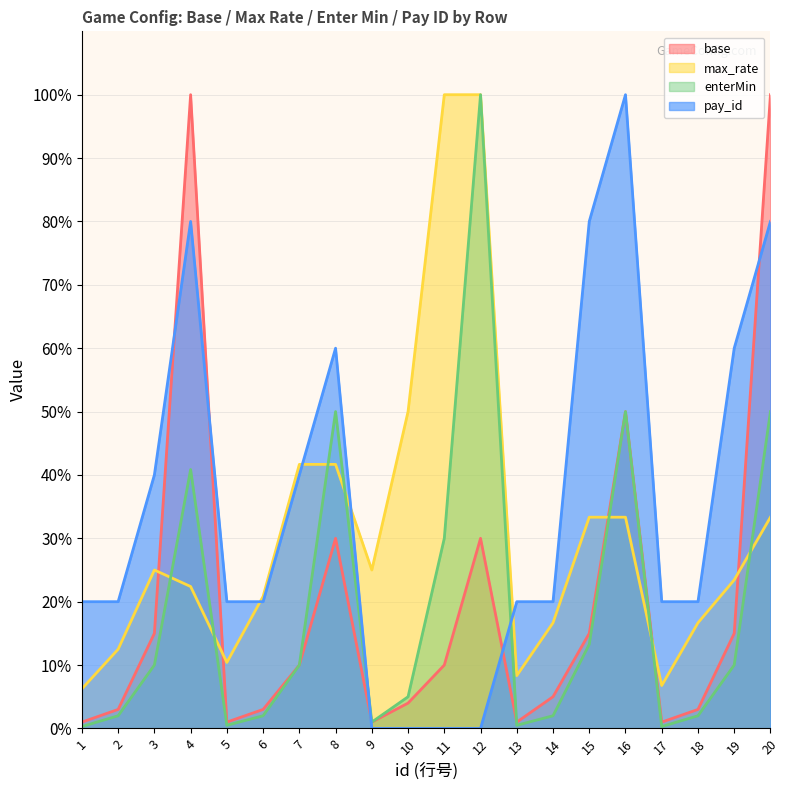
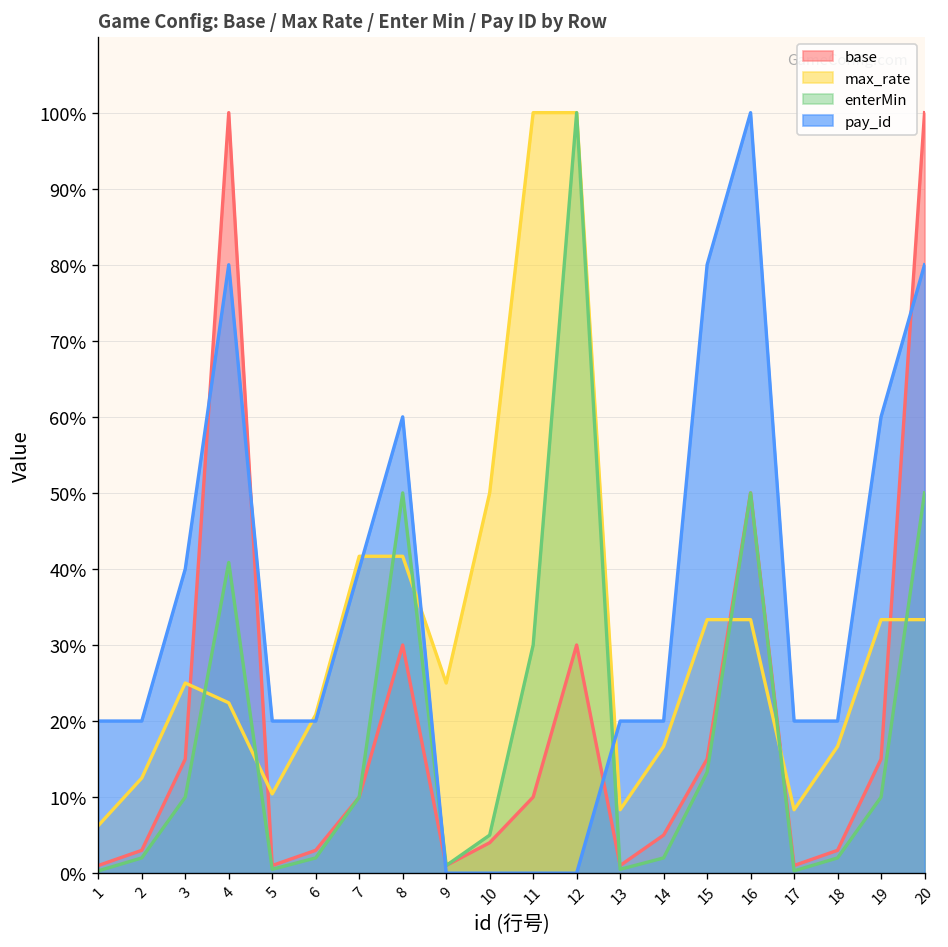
  {
    "base": {
      "1": "1%",
      "2": "3%",
      "3": "15%",
      "4": "100%",
      "5": "1%",
      "6": "3%",
      "8": "30%",
      "10": "4%",
      "11": "10%",
      "12": "30%",
      "13": "1%",
      "14": "5%",
      "15": "15%",
      "17": "1%",
      "18": "3%",
      "19": "15%",
      "20": "100%"
    },
    "max_rate": {
      "1": "6%",
      "2": "13%",
      "3": "25%",
      "4": "22%",
      "5": "10%",
      "6": "21%",
      "7": "42%",
      "8": "42%",
      "9": "25%",
      "10": "50%",
      "11": "100%",
      "13": "8%",
      "14": "17%",
      "15": "33%",
      "16": "33%",
-     "17": "7%",
+     "17": "8%",
      "18": "17%",
-     "19": "23%",
+     "19": "33%",
      "20": "33%"
    },
    "enterMin": {
      "1": "0%",
      "2": "2%",
      "3": "10%",
      "4": "41%",
      "5": "1%",
      "6": "2%",
      "8": "50%",
      "10": "5%",
      "11": "30%",
      "13": "1%",
      "14": "2%",
      "15": "13%",
      "17": "0%",
      "18": "2%",
      "19": "10%",
      "20": "50%"
    },
    "pay_id": {
      "1": "20%",
      "2": "20%",
      "3": "40%",
      "4": "80%",
      "5": "20%",
      "6": "20%",
      "7": "40%",
      "8": "60%",
      "9": "0%",
      "10": "0%",
      "11": "0%",
      "12": "0%",
      "13": "20%",
      "14": "20%",
      "15": "80%",
      "16": "100%",
      "17": "20%",
      "18": "20%",
      "19": "60%",
      "20": "80%"
    }
  }
